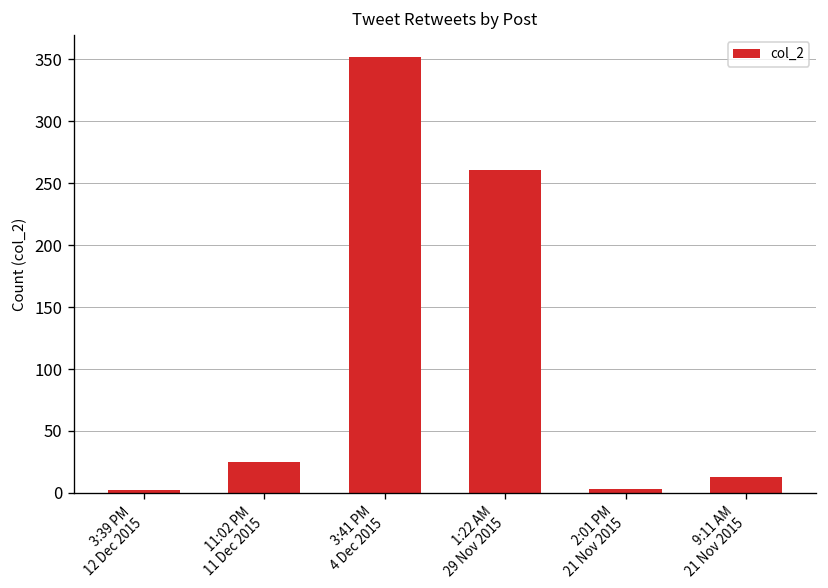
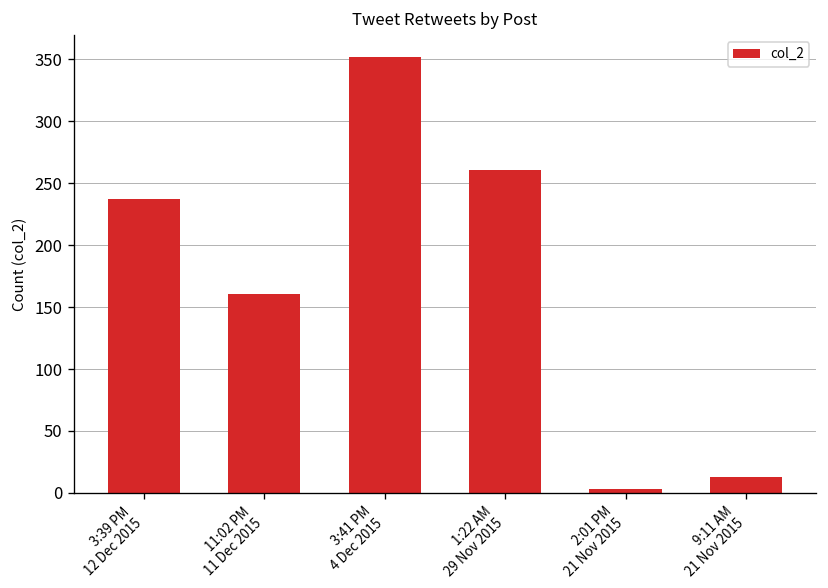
  {
-   "3:39 PM 12 Dec 2015": 2,
-   "11:02 PM 11 Dec 2015": 25,
+   "3:39 PM 12 Dec 2015": 237,
+   "11:02 PM 11 Dec 2015": 161,
    "3:41 PM 4 Dec 2015": 352,
    "1:22 AM 29 Nov 2015": 261,
    "2:01 PM 21 Nov 2015": 3,
    "9:11 AM 21 Nov 2015": 13
  }
